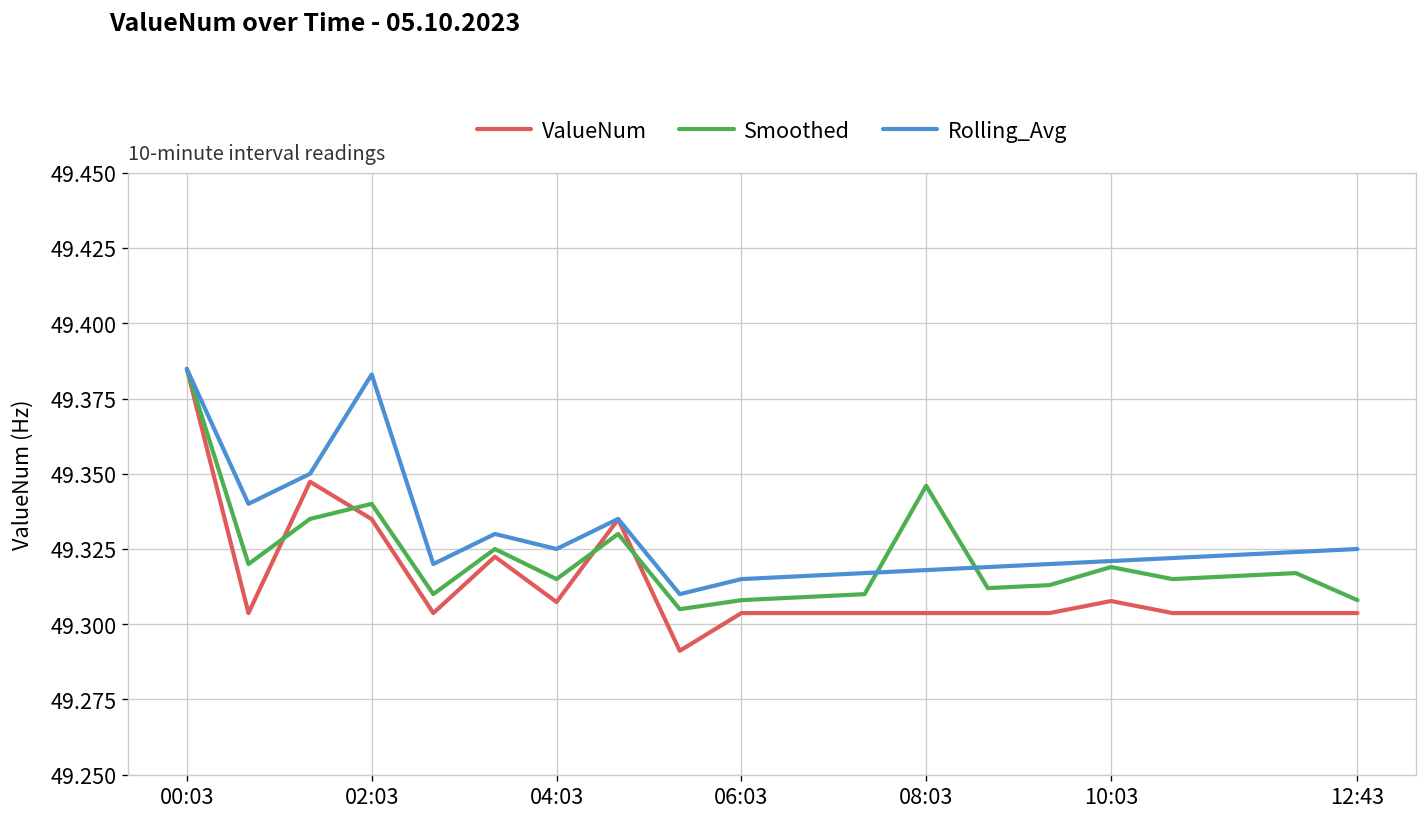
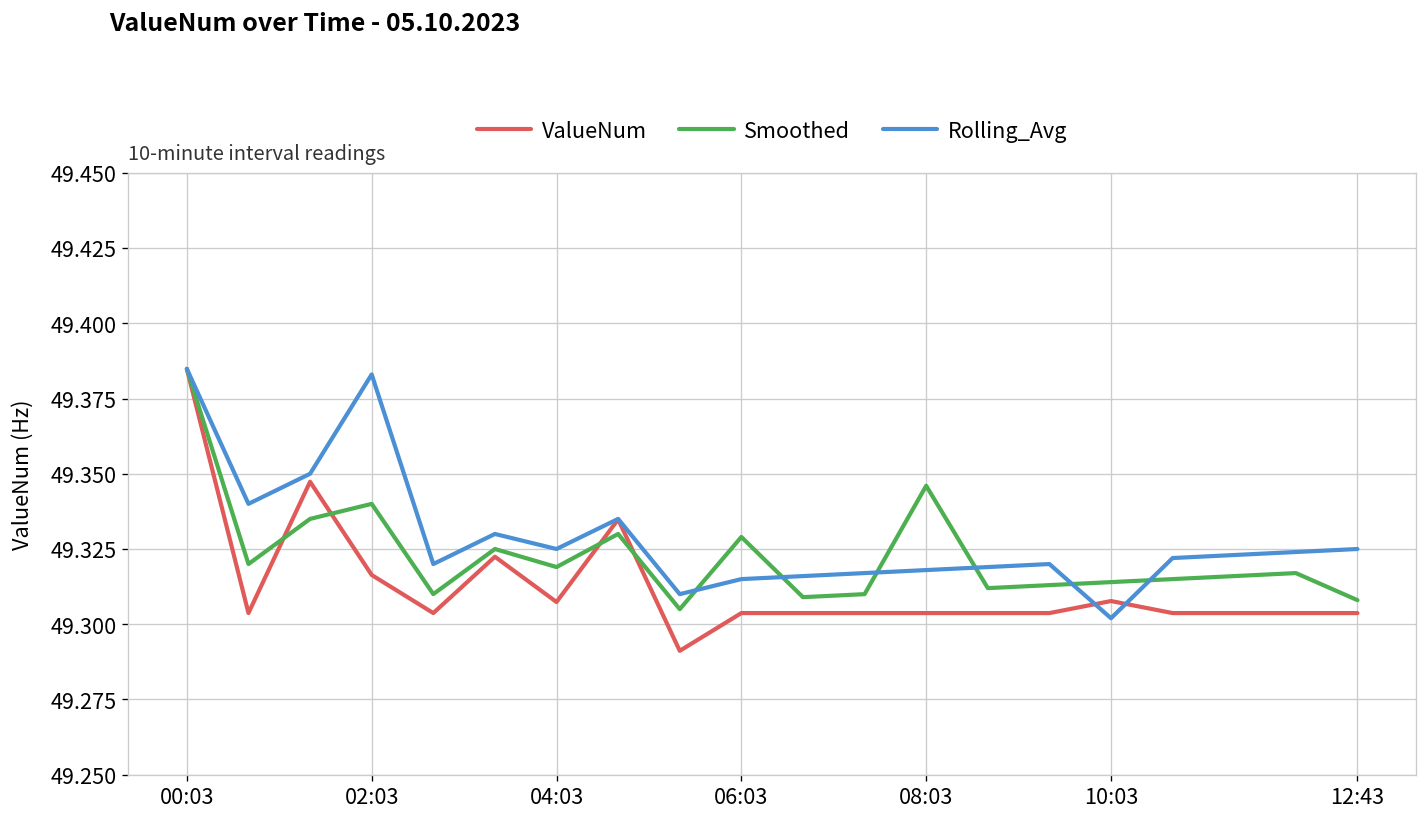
  {
    "ValueNum": {
-     "02:03": 49.335,
+     "02:03": 49.316,
      "04:03": 49.307,
      "06:03": 49.304,
      "08:03": 49.304,
      "10:03": 49.308,
      "12:43": 49.304
    },
    "Smoothed": {
      "02:03": 49.340,
-     "04:03": 49.315,
-     "06:03": 49.308,
+     "04:03": 49.319,
+     "06:03": 49.329,
      "08:03": 49.346,
-     "10:03": 49.319,
+     "10:03": 49.314,
      "12:43": 49.308
    },
    "Rolling_Avg": {
      "02:03": 49.383,
      "04:03": 49.325,
      "06:03": 49.315,
      "08:03": 49.318,
-     "10:03": 49.321,
+     "10:03": 49.302,
      "12:43": 49.325
    }
  }
